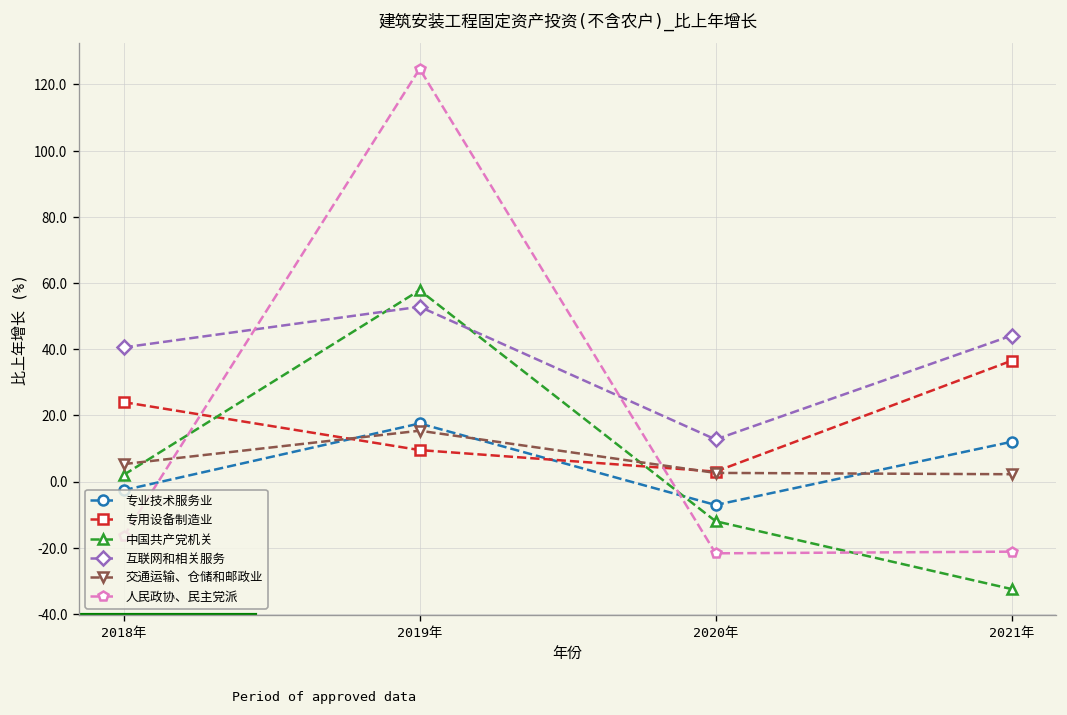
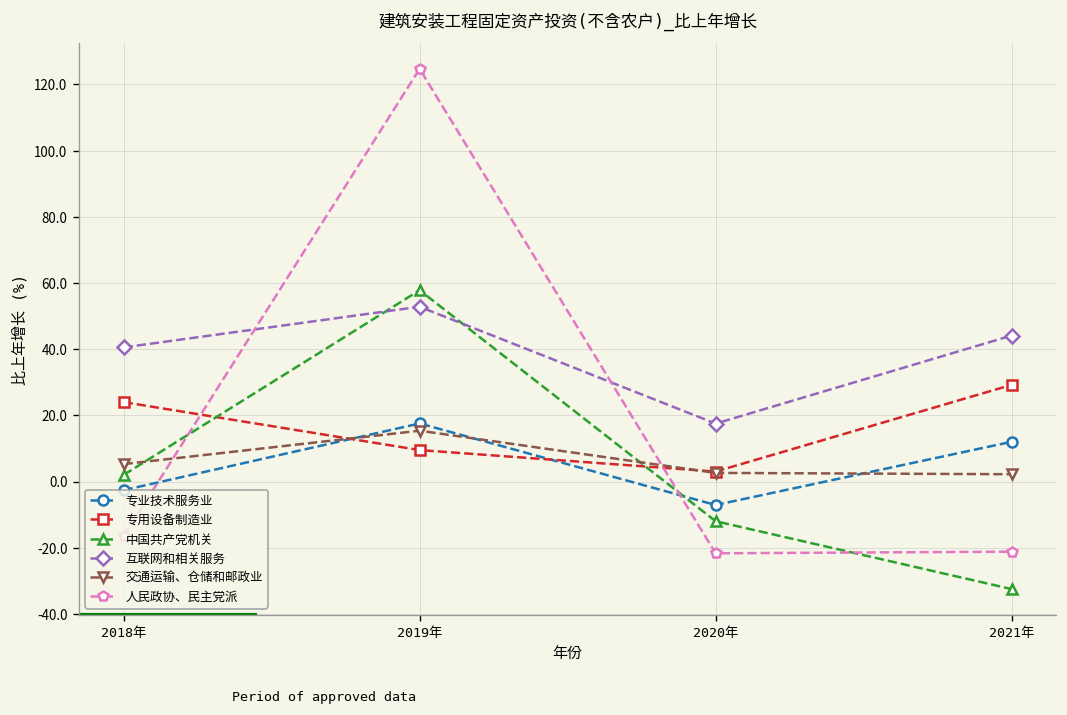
  {
    "专业技术服务业": {
      "2018年": -3,
      "2019年": 18,
      "2020年": -7,
      "2021年": 12
    },
    "专用设备制造业": {
      "2018年": 24,
      "2019年": 10,
-     "2021年": 37
+     "2021年": 29
    },
    "中国共产党机关": {
      "2018年": 2,
      "2019年": 58,
      "2020年": -12,
      "2021年": -33
    },
    "互联网和相关服务": {
      "2018年": 41,
      "2019年": 53,
-     "2020年": 13,
+     "2020年": 18,
      "2021年": 44
    },
    "交通运输、仓储和邮政业": {
      "2018年": 5,
      "2019年": 15,
      "2021年": 2
    },
    "人民政协、民主党派": {
      "2019年": 125,
      "2020年": -22,
      "2021年": -21
    }
  }
